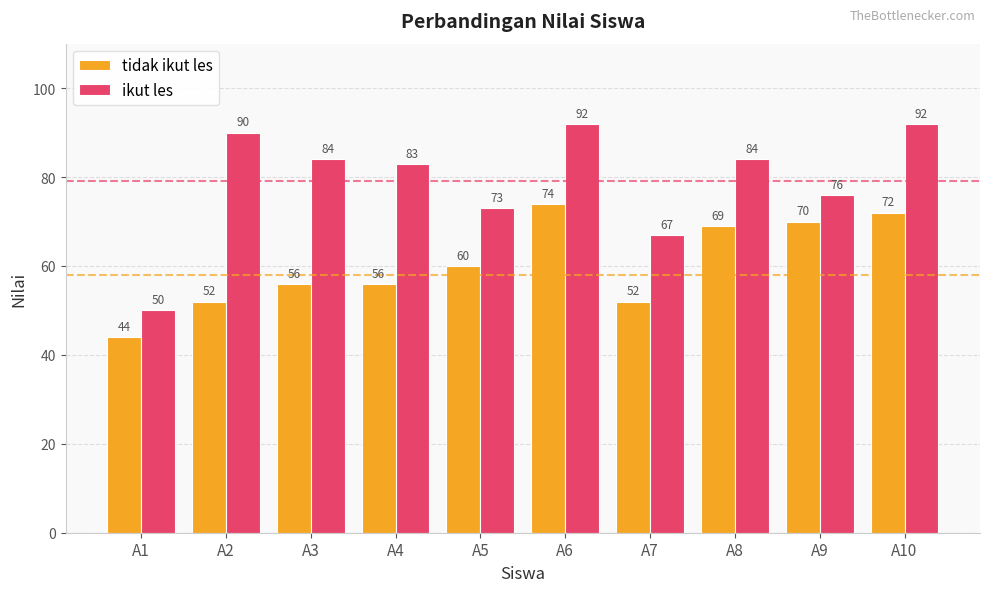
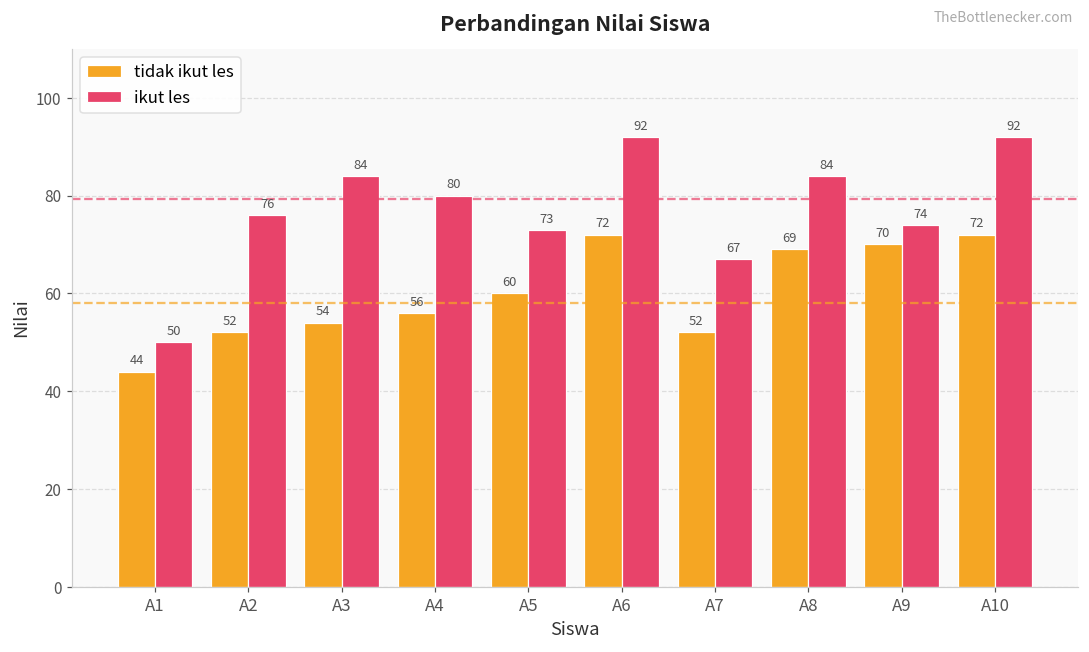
  {
    "tidak ikut les": {
      "A1": 44,
      "A2": 52,
-     "A3": 56,
+     "A3": 54,
      "A4": 56,
      "A5": 60,
-     "A6": 74,
+     "A6": 72,
      "A7": 52,
      "A8": 69,
      "A9": 70,
      "A10": 72
    },
    "ikut les": {
      "A1": 50,
-     "A2": 90,
+     "A2": 76,
      "A3": 84,
-     "A4": 83,
+     "A4": 80,
      "A5": 73,
      "A6": 92,
      "A7": 67,
      "A8": 84,
-     "A9": 76,
+     "A9": 74,
      "A10": 92
    }
  }
